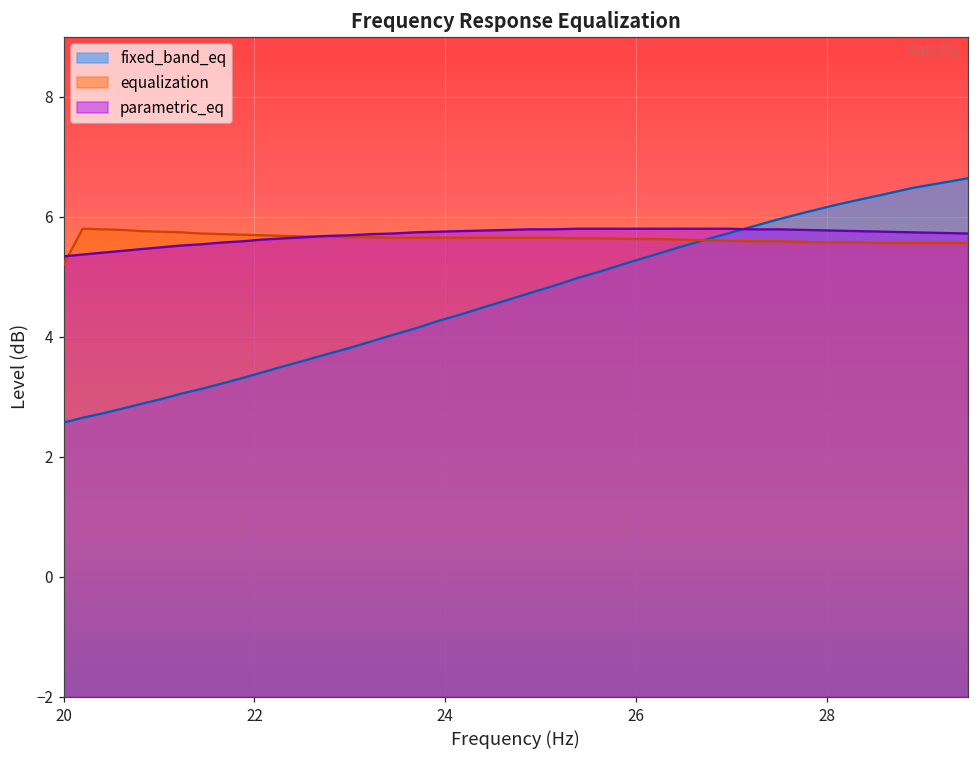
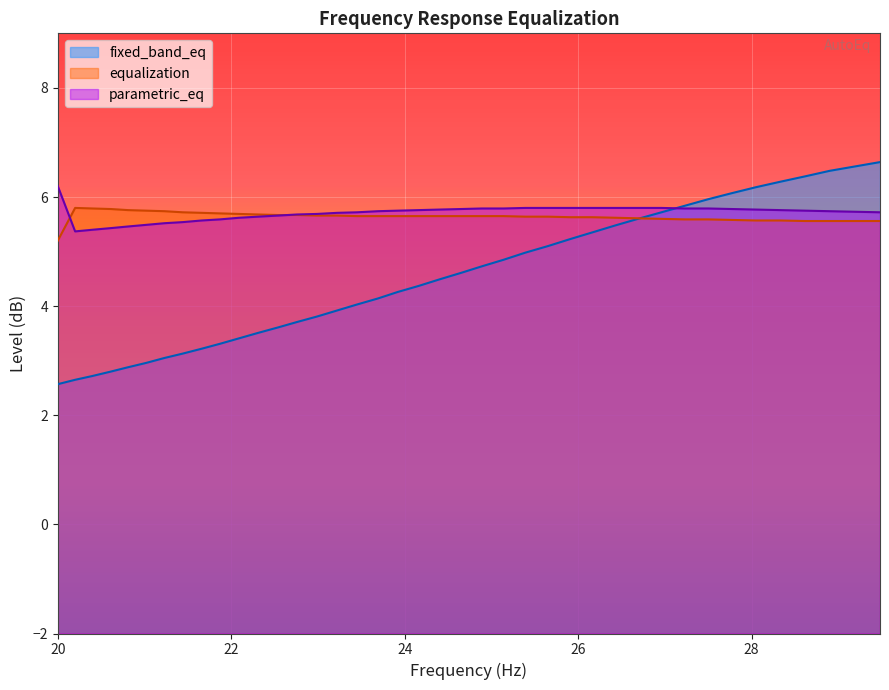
  {
    "fixed_band_eq": {
      "20": 2.6
    },
    "equalization": {
      "20": 5.2
    },
    "parametric_eq": {
-     "20": 5.3
+     "20": 6.2
    }
  }
